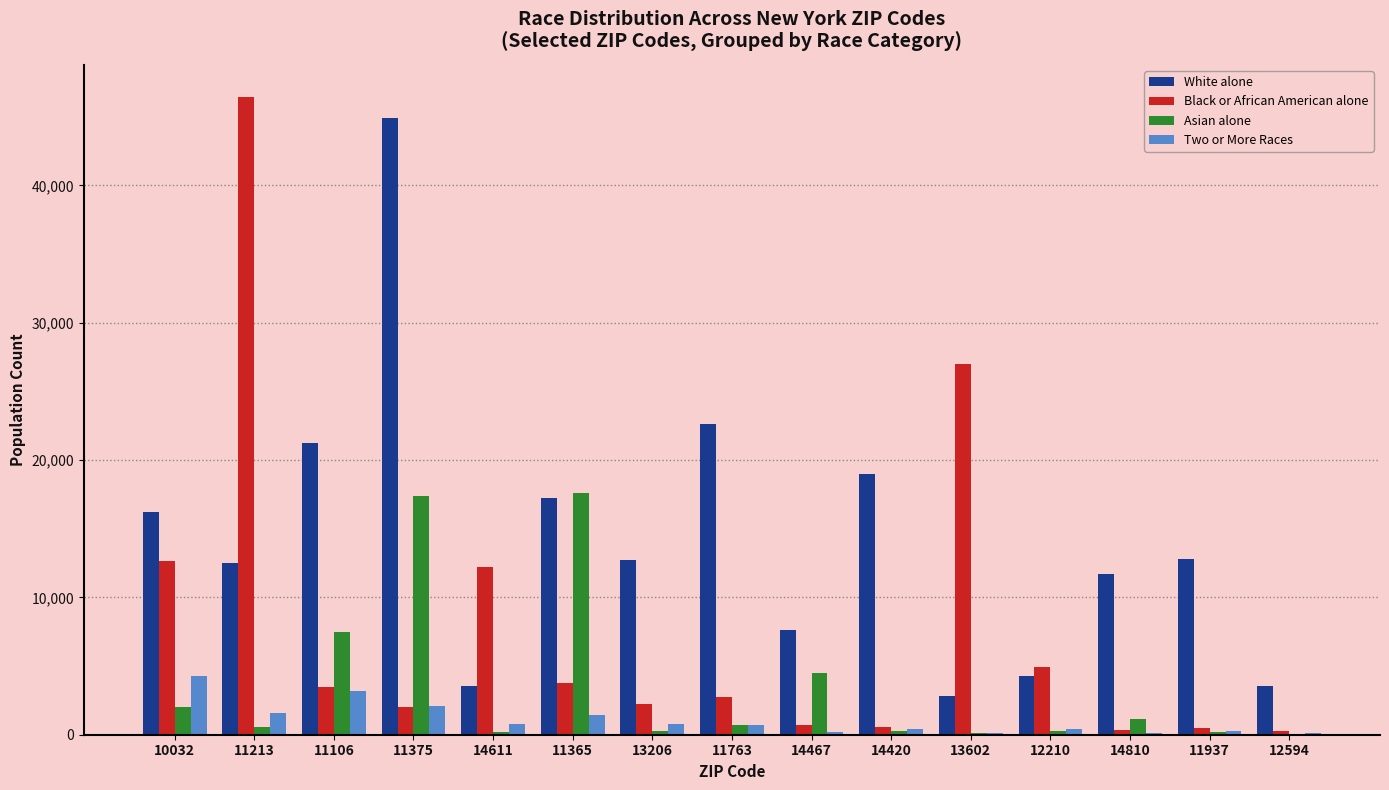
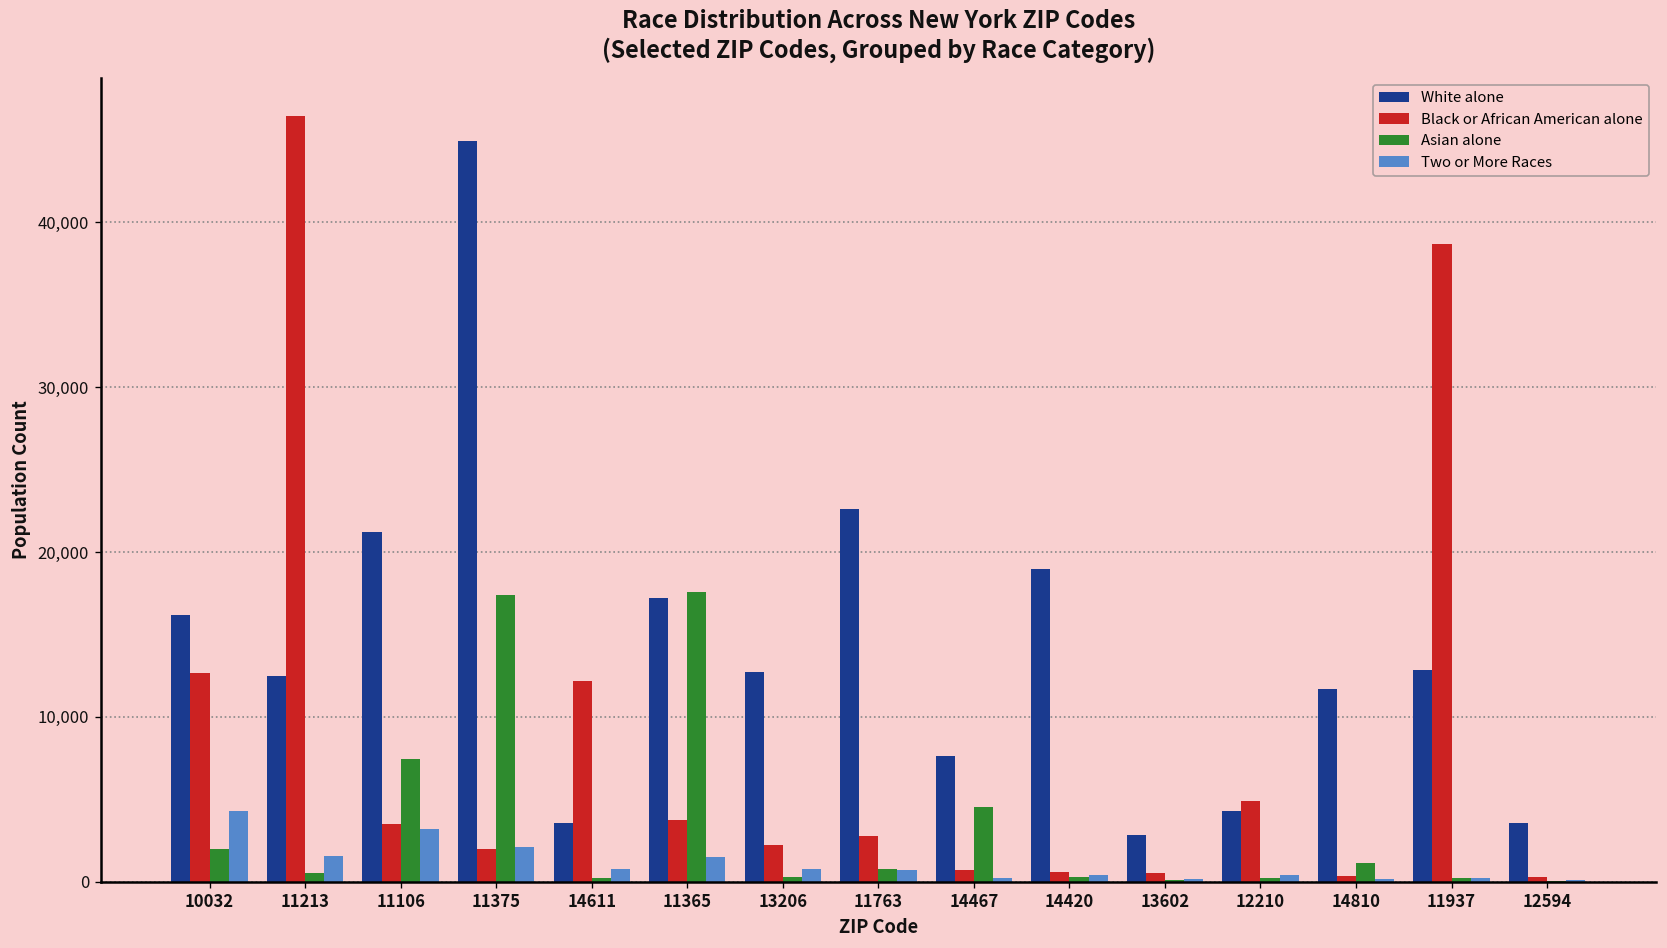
  {
    "White alone": {
      "10032": "16,200",
      "11213": "12,500",
      "11106": "21,200",
      "11375": "44,900",
      "14611": "3,600",
      "11365": "17,200",
      "13206": "12,700",
      "11763": "22,600",
      "14467": "7,600",
      "14420": "19,000",
      "13602": "2,800",
      "12210": "4,300",
      "14810": "11,700",
      "11937": "12,800",
      "12594": "3,600"
    },
    "Black or African American alone": {
      "10032": "12,700",
      "11213": "46,500",
      "11106": "3,500",
      "11375": "2,000",
      "14611": "12,200",
      "11365": "3,700",
      "13206": "2,200",
      "11763": "2,700",
      "14467": "700",
      "14420": "600",
-     "13602": "27,000",
+     "13602": "500",
      "12210": "4,900",
      "14810": "400",
-     "11937": "500",
+     "11937": "38,700",
      "12594": "300"
    },
    "Asian alone": {
      "10032": "2,000",
      "11213": "600",
      "11106": "7,400",
      "11375": "17,400",
      "14611": "200",
      "11365": "17,600",
      "13206": "300",
      "11763": "700",
      "14467": "4,500",
      "14420": "300",
      "12210": "300",
      "14810": "1,100",
      "11937": "200"
    },
    "Two or More Races": {
      "10032": "4,300",
      "11213": "1,600",
      "11106": "3,200",
      "11375": "2,100",
      "14611": "800",
      "11365": "1,500",
      "13206": "800",
      "11763": "700",
      "14467": "200",
      "14420": "400",
      "12210": "400",
      "11937": "200"
    }
  }
